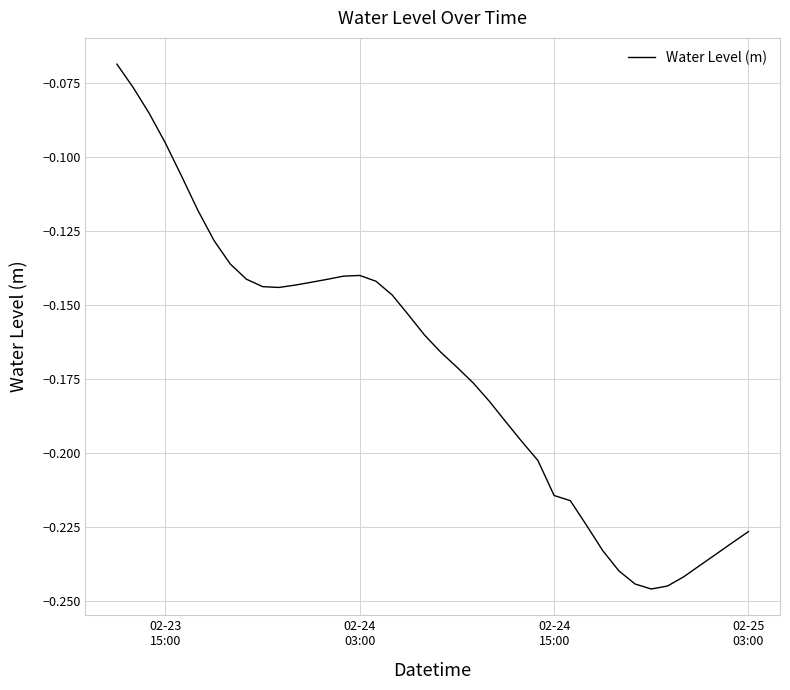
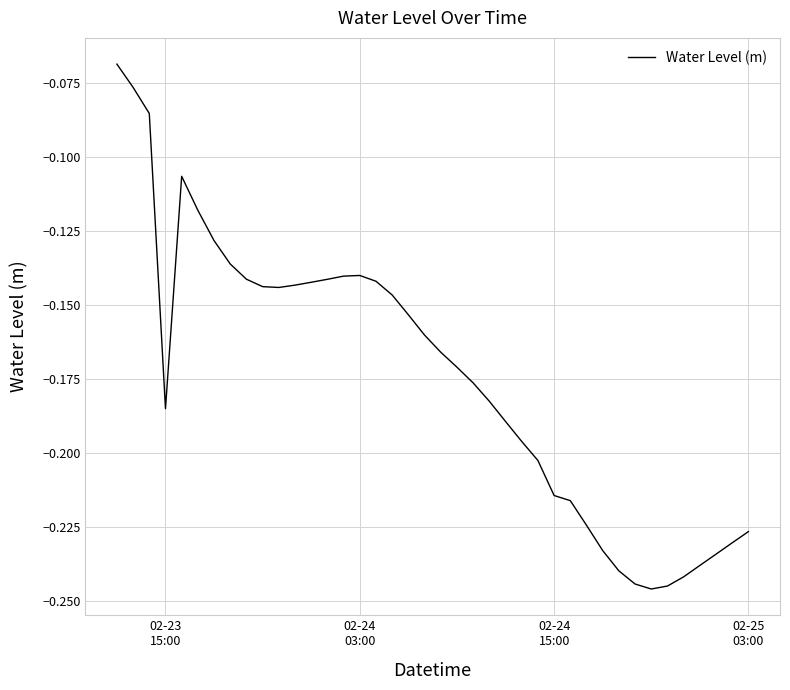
  {
-   "02-23 15:00": -0.095,
+   "02-23 15:00": -0.185,
    "02-24 03:00": -0.140,
    "02-24 15:00": -0.214,
    "02-25 03:00": -0.227
  }
